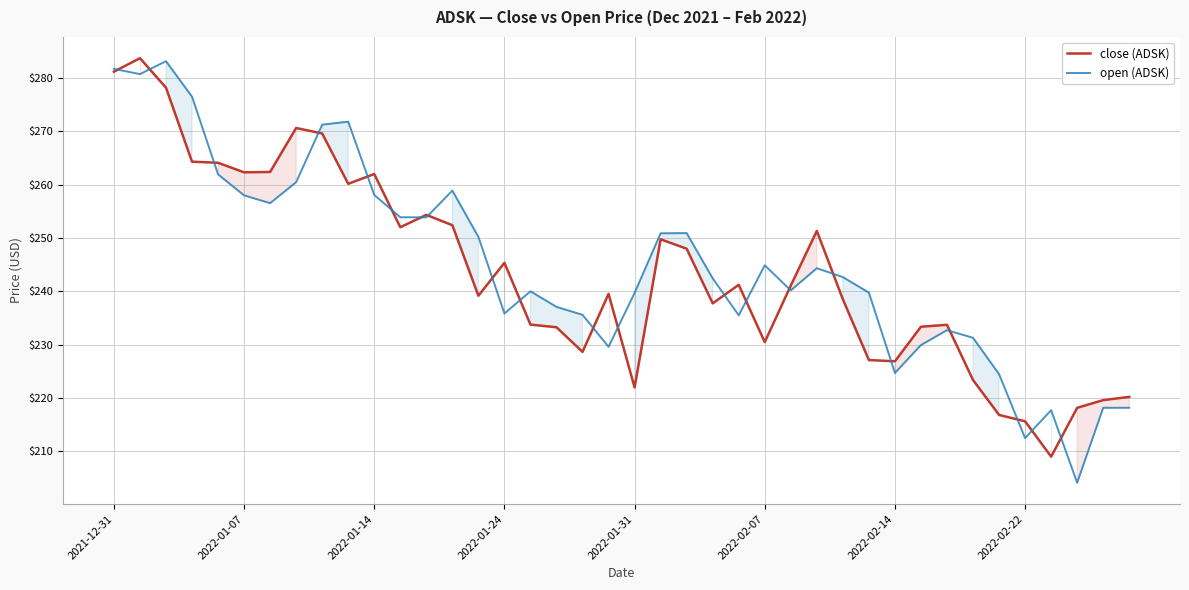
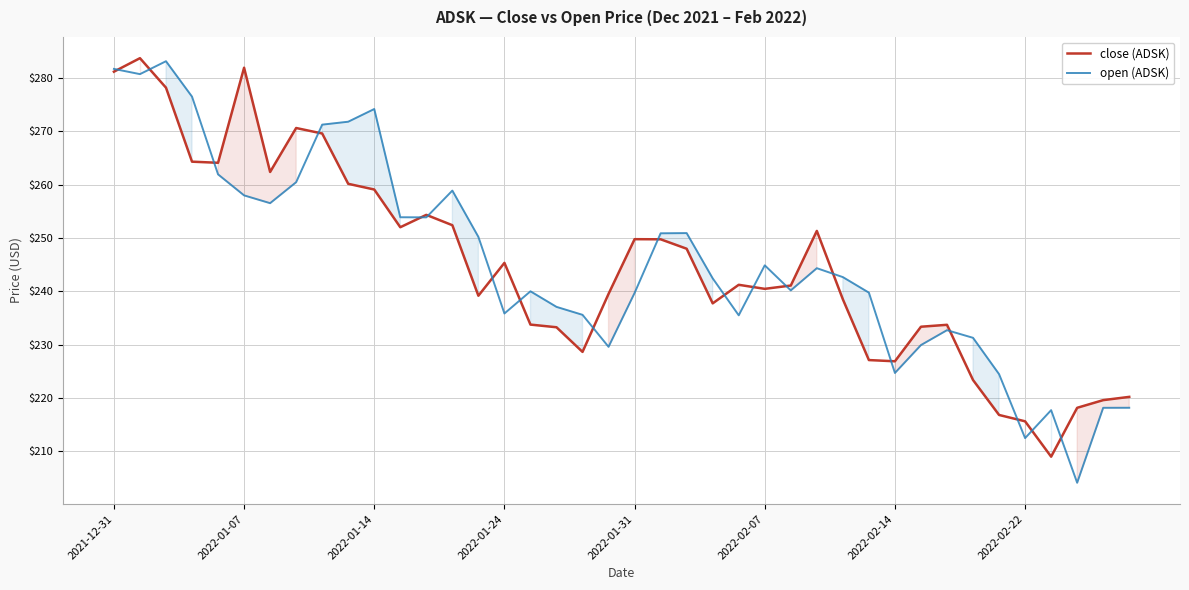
  {
    "close (ADSK)": {
      "2021-12-31": "$281",
-     "2022-01-07": "$262",
-     "2022-01-14": "$262",
+     "2022-01-07": "$282",
+     "2022-01-14": "$259",
      "2022-01-24": "$245",
-     "2022-01-31": "$222",
-     "2022-02-07": "$231",
+     "2022-01-31": "$250",
+     "2022-02-07": "$240",
      "2022-02-14": "$227",
      "2022-02-22": "$216"
    },
    "open (ADSK)": {
      "2021-12-31": "$282",
      "2022-01-07": "$258",
-     "2022-01-14": "$258",
+     "2022-01-14": "$274",
      "2022-01-24": "$236",
      "2022-01-31": "$240",
      "2022-02-07": "$245",
      "2022-02-14": "$225",
      "2022-02-22": "$213"
    }
  }
